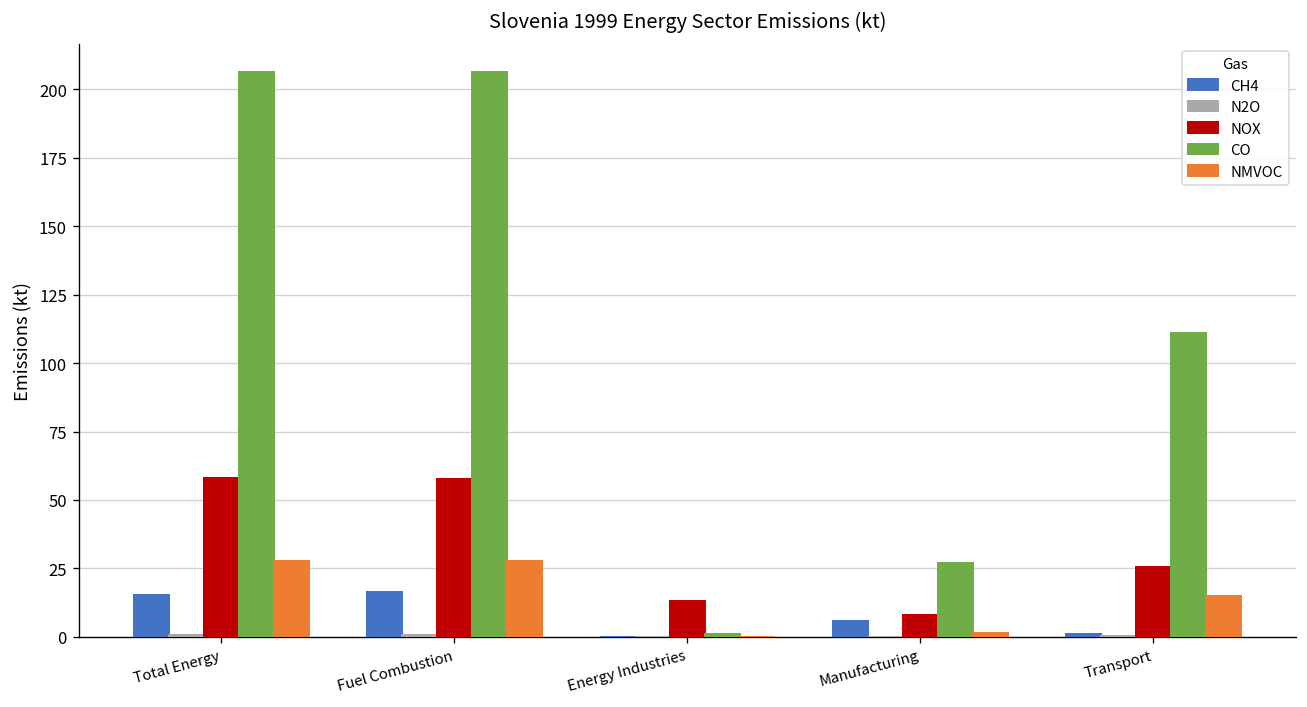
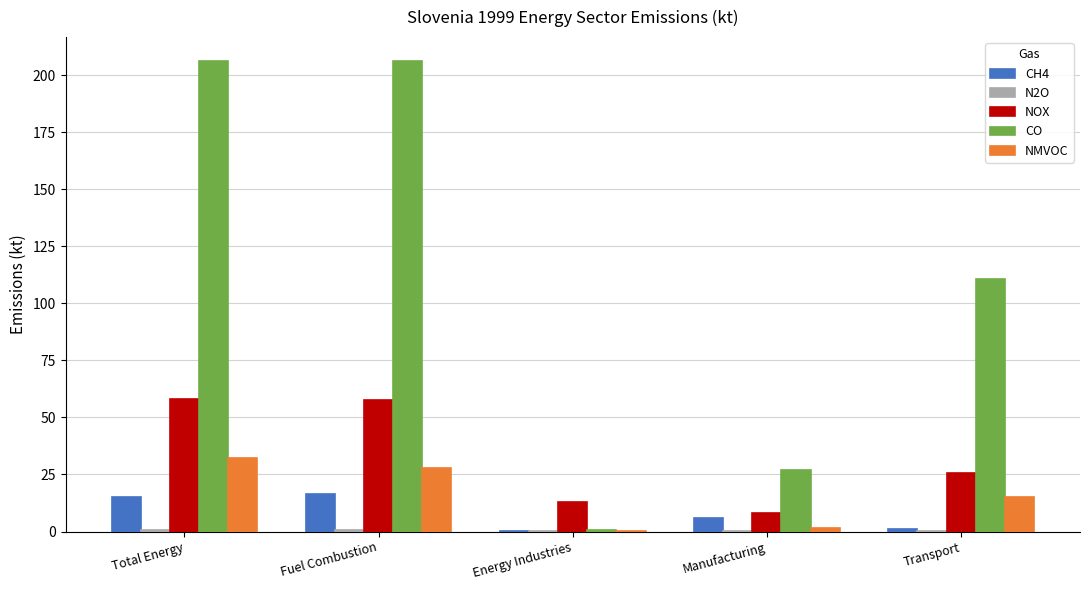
  {
    "CH4": {
      "Total Energy": 15,
      "Fuel Combustion": 16,
      "Manufacturing": 6
    },
    "NOX": {
      "Total Energy": 58,
      "Fuel Combustion": 58,
      "Energy Industries": 13,
      "Manufacturing": 8,
      "Transport": 26
    },
    "CO": {
      "Total Energy": 206,
      "Fuel Combustion": 206,
      "Manufacturing": 27,
      "Transport": 111
    },
    "NMVOC": {
-     "Total Energy": 28,
+     "Total Energy": 32,
      "Fuel Combustion": 28,
      "Manufacturing": 2,
      "Transport": 15
    }
  }
